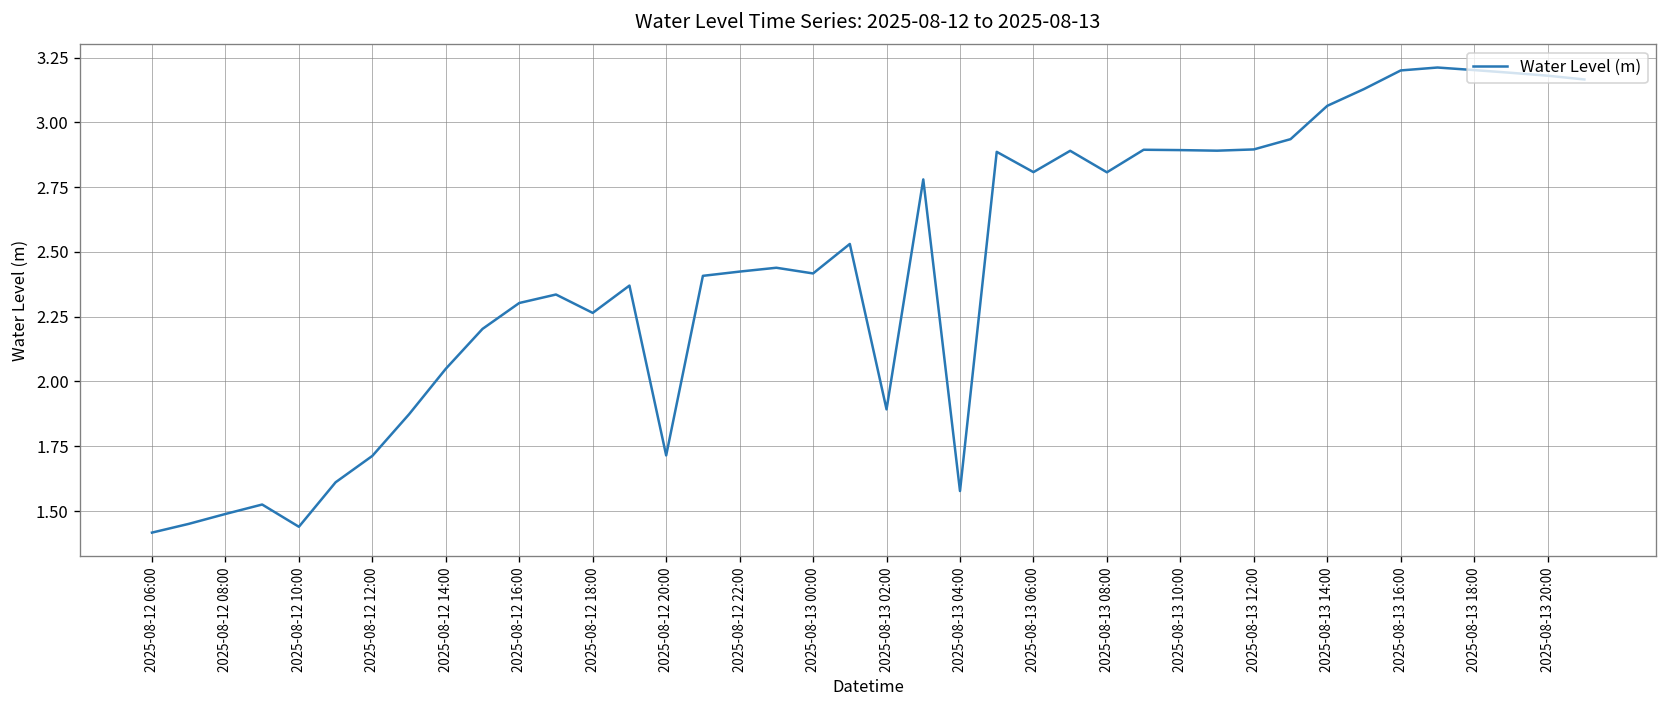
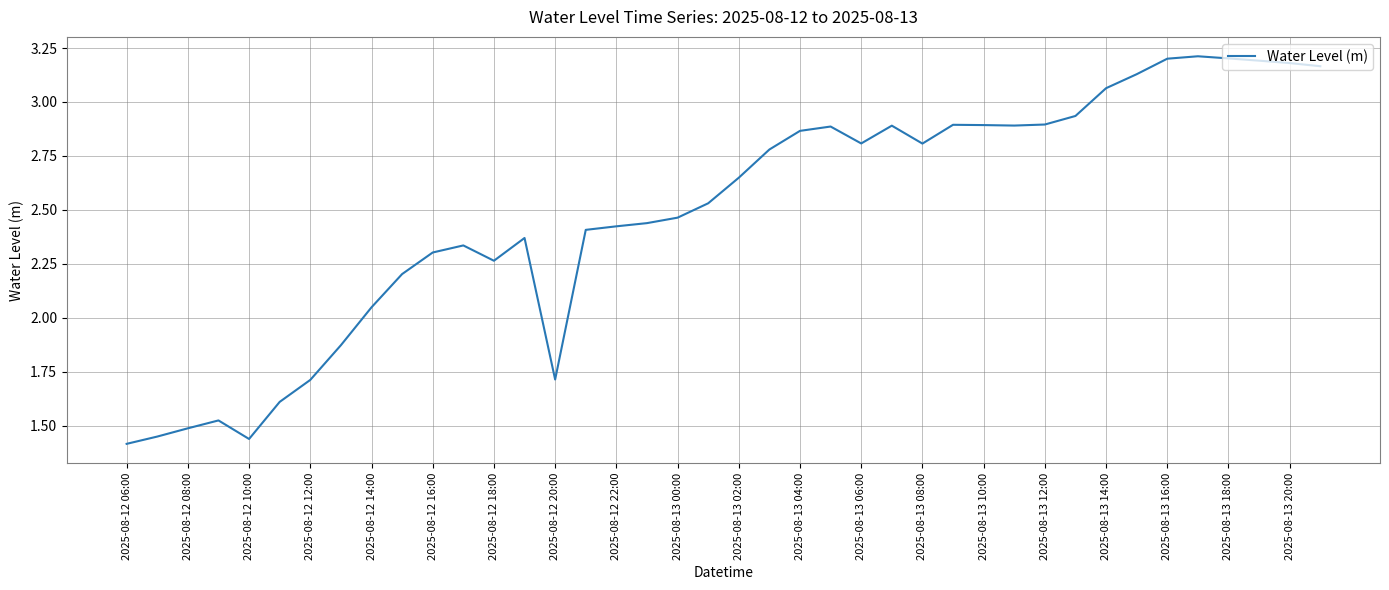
  {
    "2025-08-12 06:00": 1.42,
    "2025-08-12 08:00": 1.49,
    "2025-08-12 10:00": 1.44,
    "2025-08-12 12:00": 1.71,
    "2025-08-12 14:00": 2.05,
    "2025-08-12 16:00": 2.30,
    "2025-08-12 18:00": 2.26,
    "2025-08-12 20:00": 1.71,
    "2025-08-12 22:00": 2.42,
-   "2025-08-13 00:00": 2.42,
-   "2025-08-13 02:00": 1.89,
-   "2025-08-13 04:00": 1.58,
+   "2025-08-13 00:00": 2.46,
+   "2025-08-13 02:00": 2.65,
+   "2025-08-13 04:00": 2.87,
    "2025-08-13 06:00": 2.81,
    "2025-08-13 08:00": 2.81,
    "2025-08-13 10:00": 2.89,
    "2025-08-13 12:00": 2.90,
    "2025-08-13 14:00": 3.06,
    "2025-08-13 16:00": 3.20
  }
